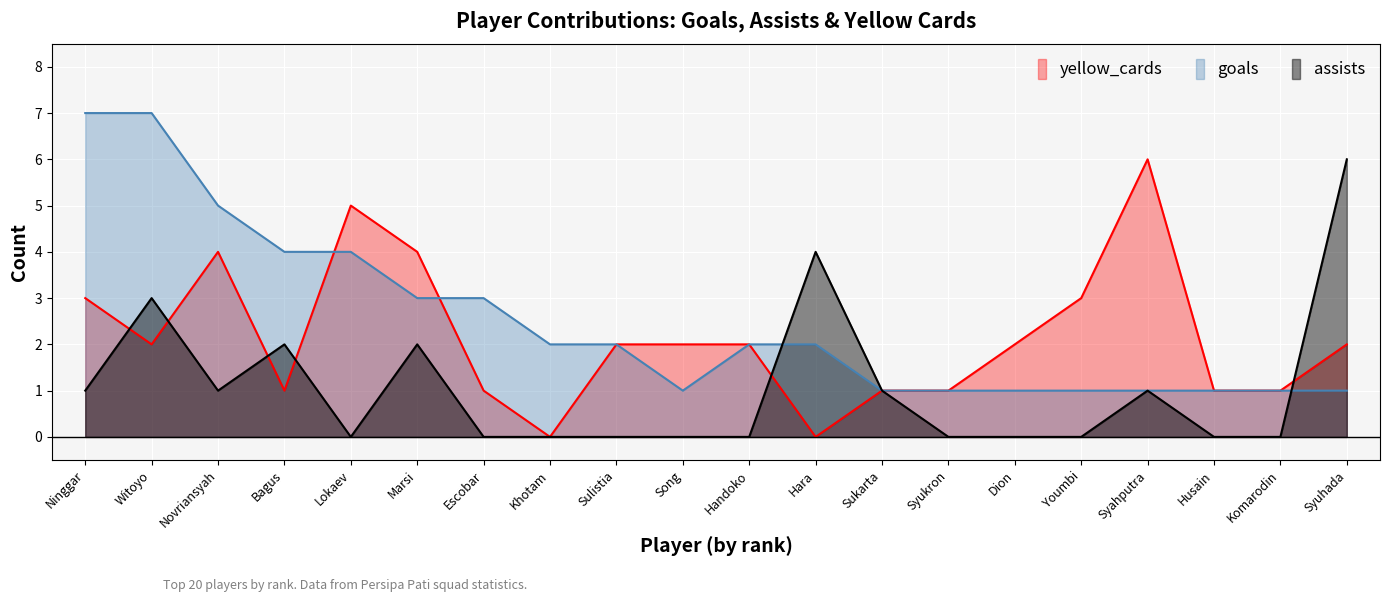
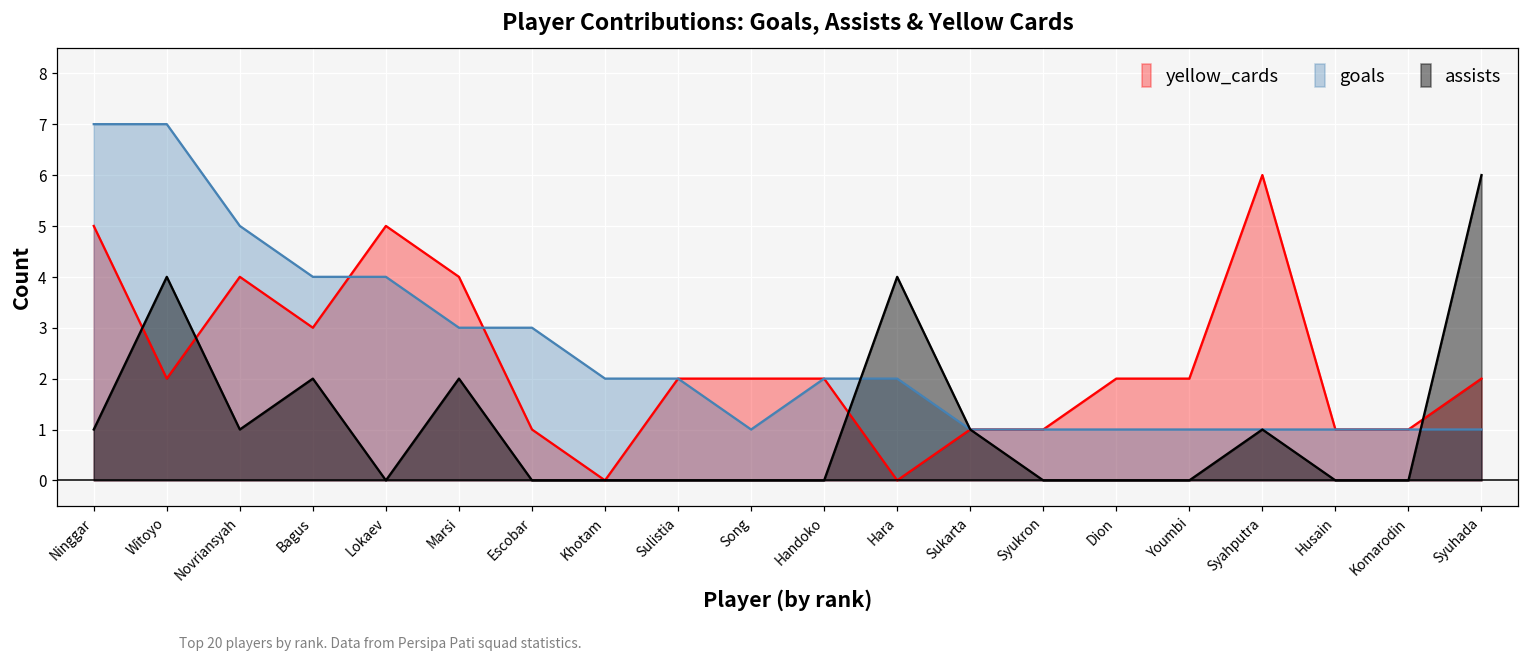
  {
    "yellow_cards": {
-     "Ninggar": 3,
+     "Ninggar": 5,
      "Witoyo": 2,
      "Novriansyah": 4,
-     "Bagus": 1,
+     "Bagus": 3,
      "Lokaev": 5,
      "Marsi": 4,
      "Escobar": 1,
      "Song": 2,
      "Hara": 0,
      "Dion": 2,
-     "Youmbi": 3,
+     "Youmbi": 2,
      "Syahputra": 6,
      "Syuhada": 2
    },
    "goals": {
      "Ninggar": 7,
      "Witoyo": 7,
      "Novriansyah": 5,
      "Bagus": 4,
      "Lokaev": 4,
      "Marsi": 3,
      "Escobar": 3,
      "Khotam": 2,
      "Song": 1,
      "Hara": 2,
      "Dion": 1,
      "Youmbi": 1,
      "Syuhada": 1
    },
    "assists": {
      "Ninggar": 1,
-     "Witoyo": 3,
+     "Witoyo": 4,
      "Novriansyah": 1,
      "Bagus": 2,
      "Lokaev": 0,
      "Marsi": 2,
      "Escobar": 0,
      "Sulistia": 0,
      "Song": 0,
      "Handoko": 0,
      "Hara": 4,
      "Syukron": 0,
      "Dion": 0,
      "Youmbi": 0,
      "Husain": 0,
      "Komarodin": 0,
      "Syuhada": 6
    }
  }
